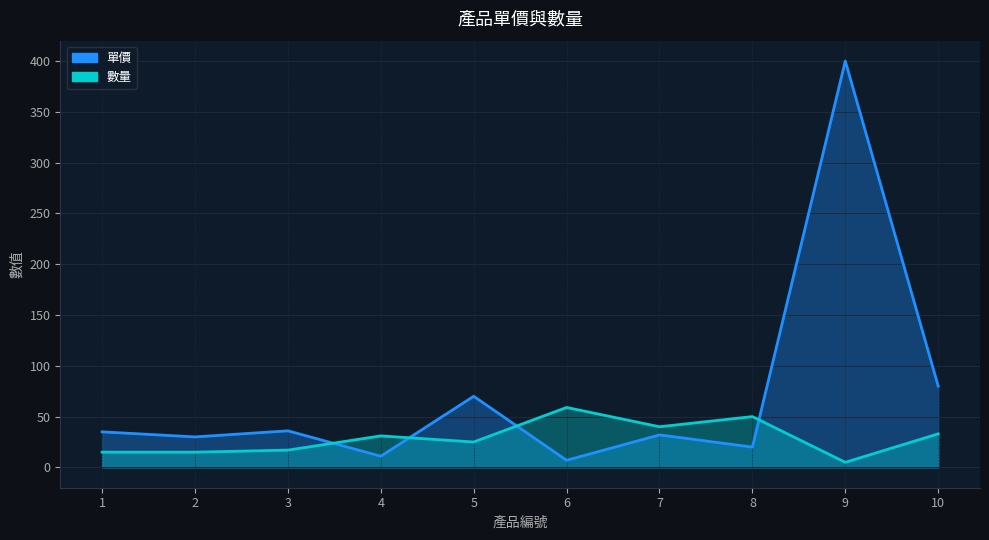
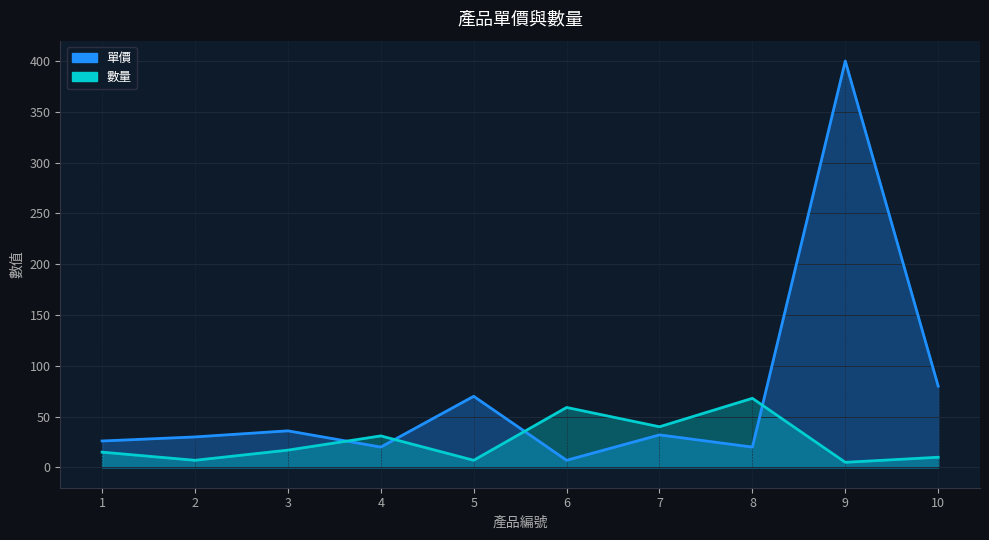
  {
    "單價": {
-     "1": 35,
+     "1": 26,
      "2": 30,
      "3": 36,
-     "4": 11,
+     "4": 20,
      "5": 70,
      "6": 7,
      "7": 32,
      "8": 20,
      "9": 400,
      "10": 80
    },
    "數量": {
      "1": 15,
-     "2": 15,
+     "2": 7,
      "3": 17,
      "4": 31,
-     "5": 25,
+     "5": 7,
      "6": 59,
      "7": 40,
-     "8": 50,
+     "8": 68,
      "9": 5,
-     "10": 33
+     "10": 10
    }
  }
